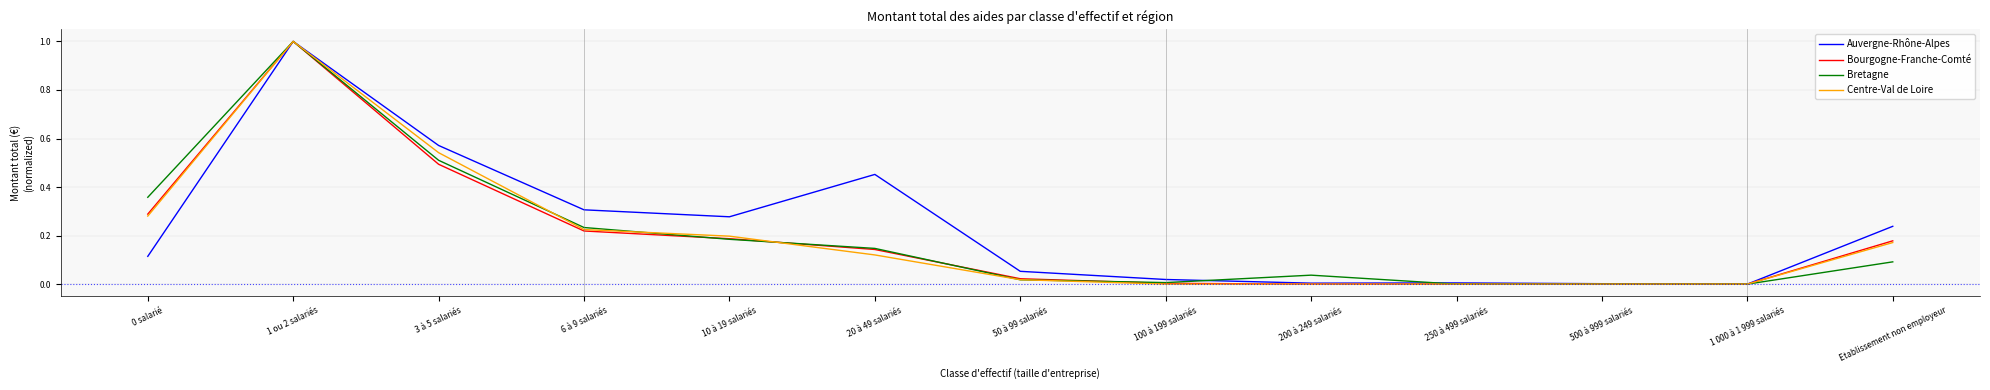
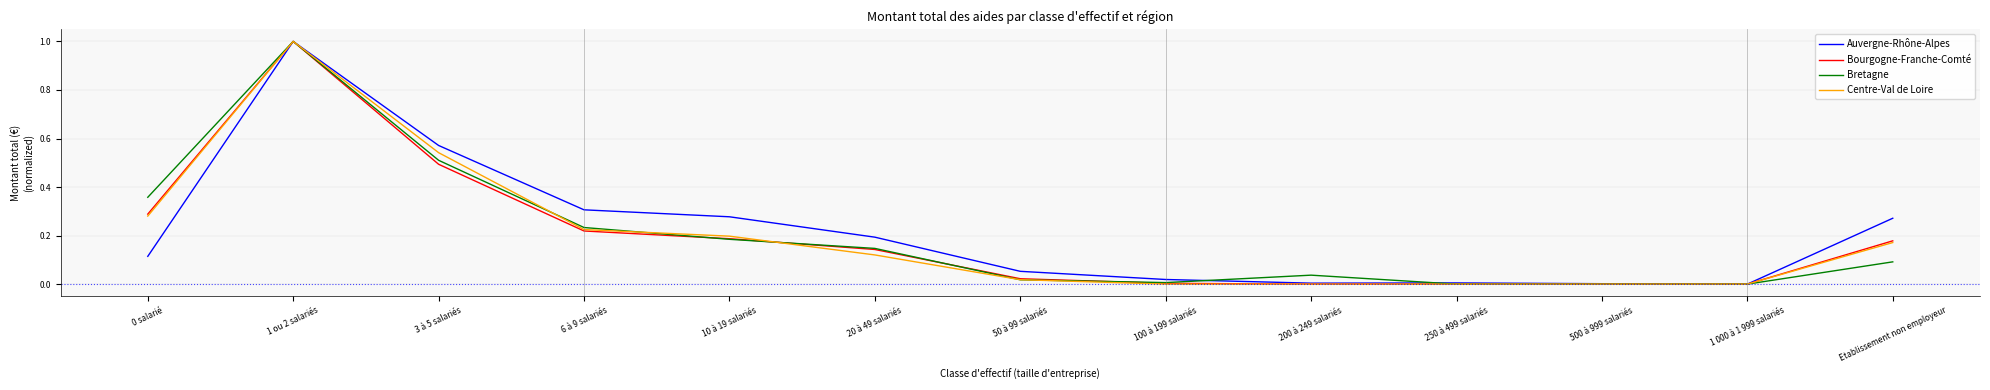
  {
    "Auvergne-Rhône-Alpes": {
      "0 salarié": 0.11,
      "3 à 5 salariés": 0.57,
      "6 à 9 salariés": 0.31,
      "10 à 19 salariés": 0.28,
-     "20 à 49 salariés": 0.45,
+     "20 à 49 salariés": 0.19,
      "50 à 99 salariés": 0.05,
      "100 à 199 salariés": 0.02,
-     "Etablissement non employeur": 0.24
+     "Etablissement non employeur": 0.27
    },
    "Bourgogne-Franche-Comté": {
      "3 à 5 salariés": 0.49
    },
    "Bretagne": {
      "0 salarié": 0.36,
      "3 à 5 salariés": 0.51,
      "200 à 249 salariés": 0.04,
      "Etablissement non employeur": 0.09
    },
    "Centre-Val de Loire": {
      "3 à 5 salariés": 0.54,
      "20 à 49 salariés": 0.12
    }
  }
